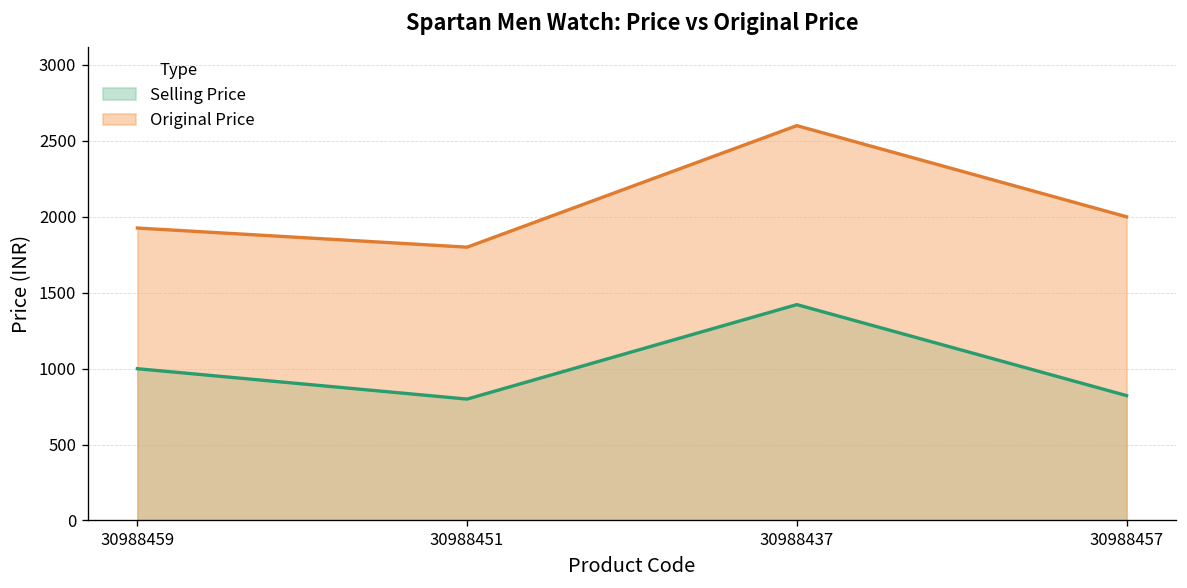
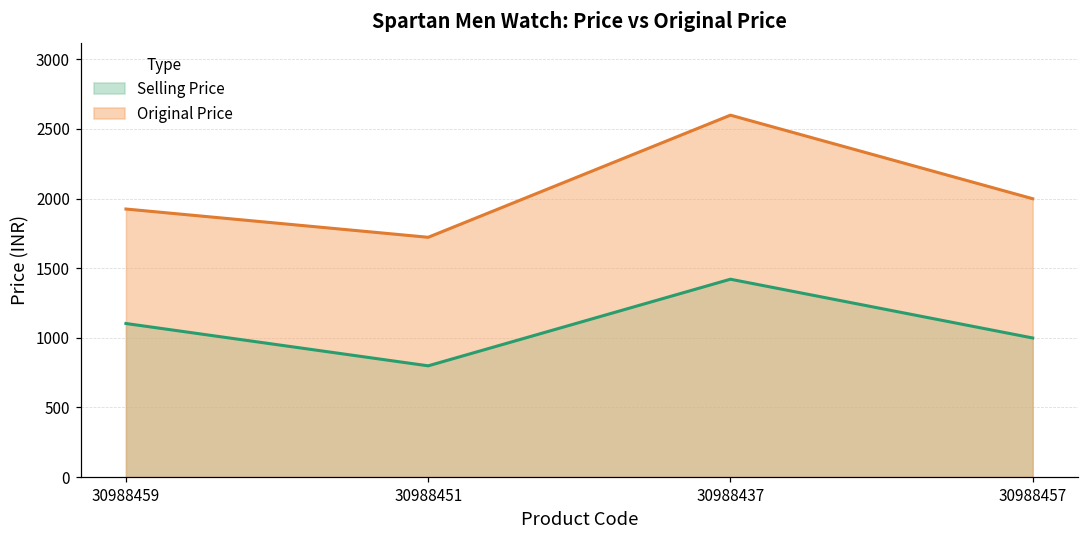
  {
    "Selling Price": {
-     "30988459": 1000,
+     "30988459": 1100,
      "30988451": 800,
      "30988437": 1420,
-     "30988457": 820
+     "30988457": 1000
    },
    "Original Price": {
      "30988459": 1930,
-     "30988451": 1800,
+     "30988451": 1720,
      "30988437": 2600,
      "30988457": 2000
    }
  }
